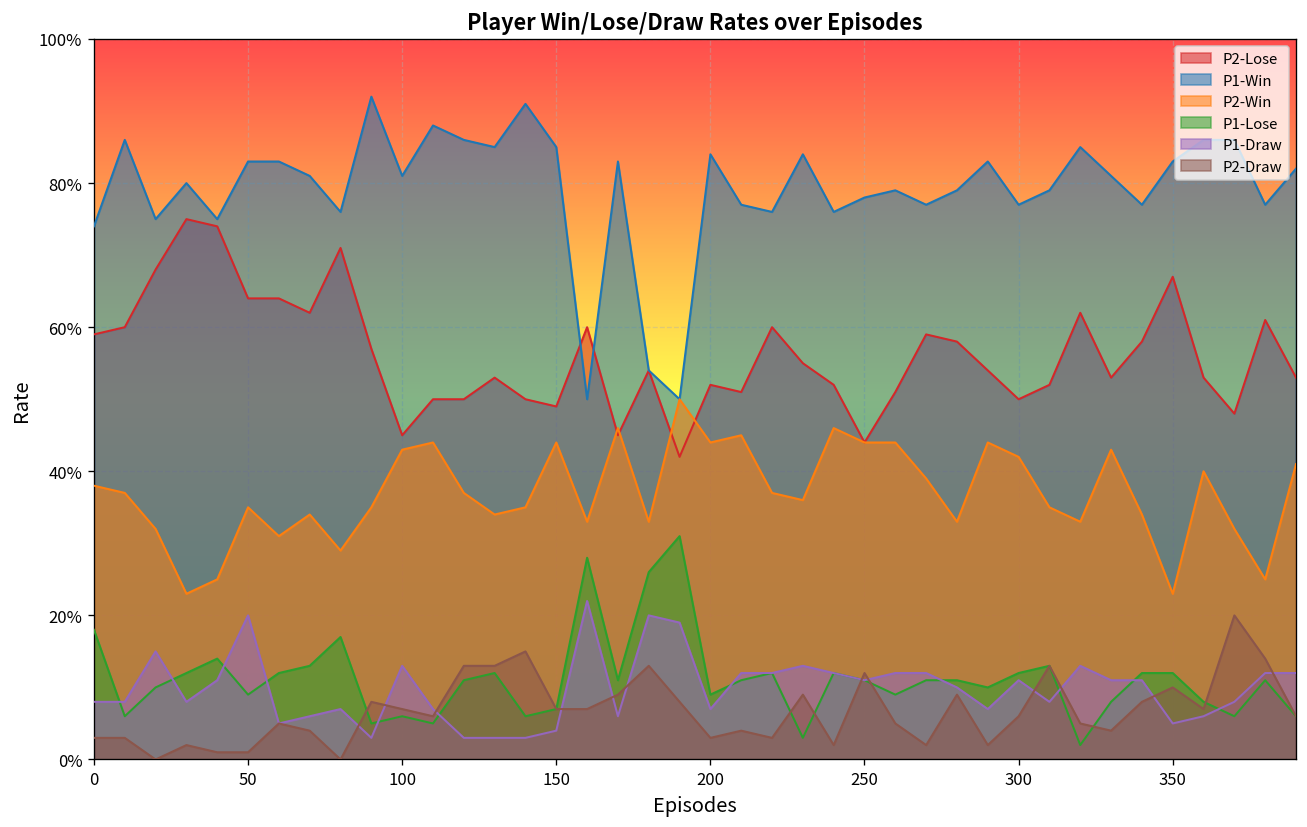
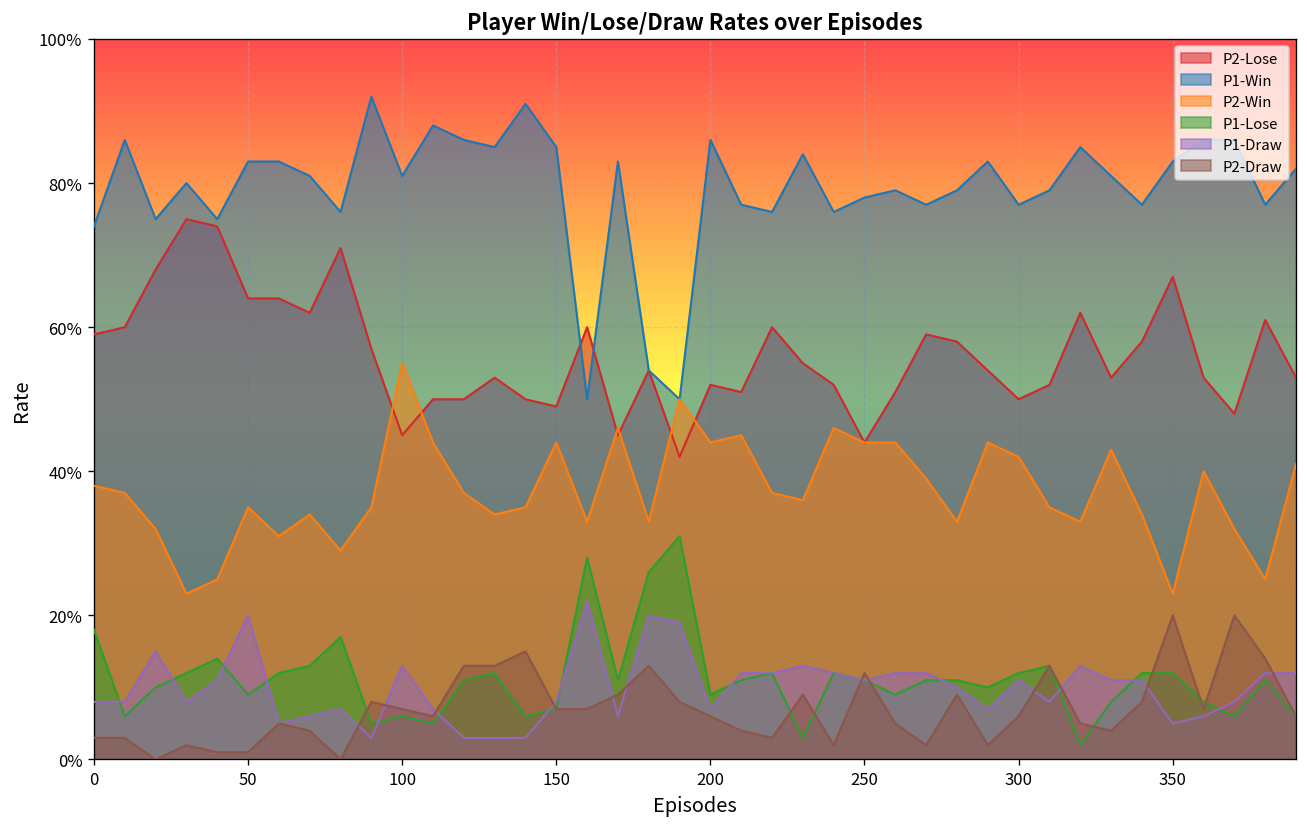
  {
    "P2-Lose": {
      "0": "59%",
      "50": "64%",
      "100": "45%",
      "150": "49%",
      "200": "52%",
      "300": "50%",
      "350": "67%"
    },
    "P1-Win": {
      "0": "74%",
      "50": "83%",
      "100": "81%",
      "150": "85%",
-     "200": "84%",
+     "200": "86%",
      "250": "78%",
      "300": "77%",
      "350": "83%"
    },
    "P2-Win": {
      "0": "38%",
      "50": "35%",
-     "100": "43%",
+     "100": "55%",
      "150": "44%",
      "200": "44%",
      "300": "42%",
      "350": "23%"
    },
    "P1-Lose": {
      "0": "18%",
      "50": "9%",
      "100": "6%",
      "200": "9%",
      "300": "12%",
      "350": "12%"
    },
    "P1-Draw": {
      "0": "8%",
      "50": "20%",
      "100": "13%",
-     "150": "4%",
+     "150": "8%",
      "200": "7%",
      "300": "11%",
      "350": "5%"
    },
    "P2-Draw": {
      "0": "3%",
      "50": "1%",
      "100": "7%",
-     "200": "3%",
+     "200": "6%",
      "250": "12%",
      "300": "6%",
-     "350": "10%"
+     "350": "20%"
    }
  }
